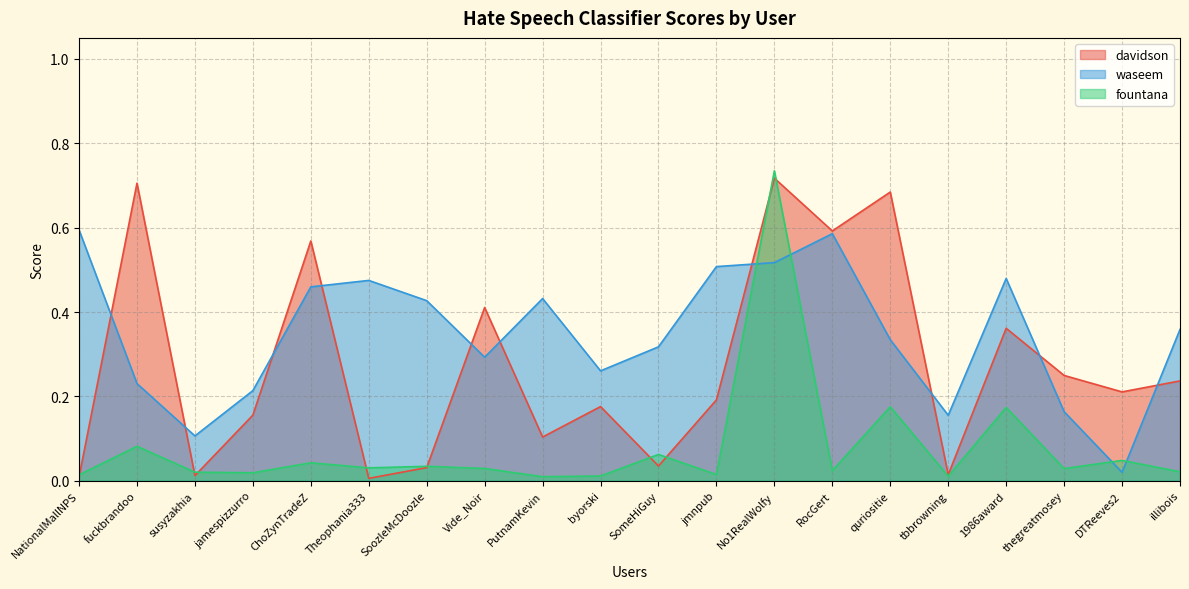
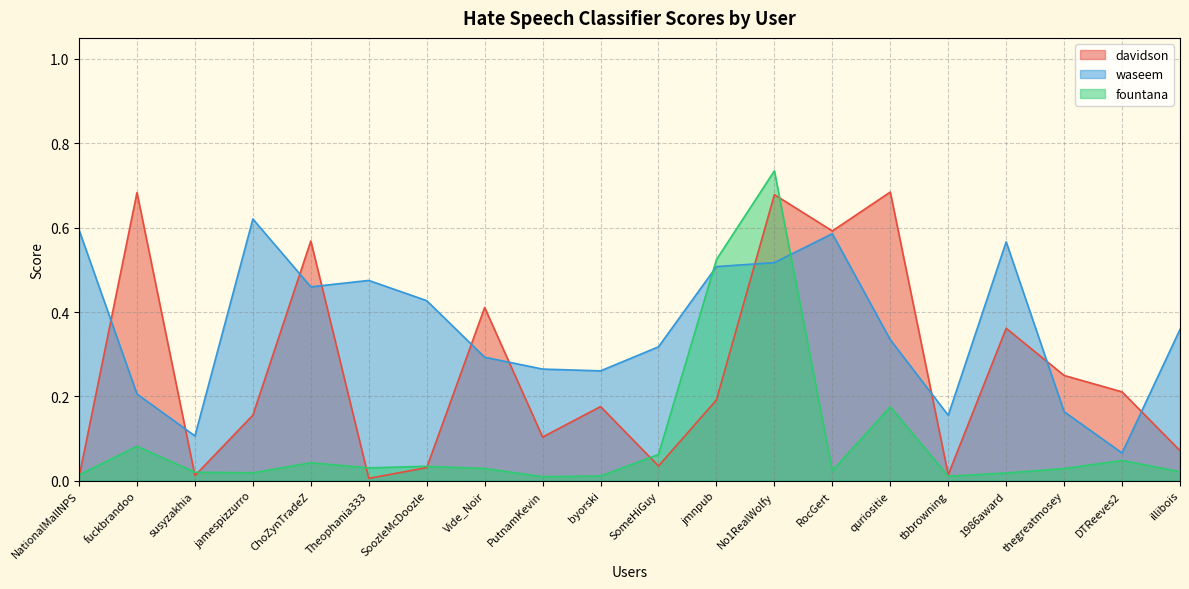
  {
    "davidson": {
-     "fuckbrandoo": 0.71,
+     "fuckbrandoo": 0.68,
      "susyzakhia": 0.01,
      "jamespizzurro": 0.16,
      "ChoZynTradeZ": 0.57,
      "Theophania333": 0.01,
      "Vide_Noir": 0.41,
      "PutnamKevin": 0.10,
      "byorski": 0.18,
      "SomeHiGuy": 0.03,
      "jmnpub": 0.19,
-     "No1RealWolfy": 0.72,
+     "No1RealWolfy": 0.68,
      "RocGert": 0.59,
      "quriositie": 0.68,
      "1986award": 0.36,
      "thegreatmosey": 0.25,
      "DTReeves2": 0.21,
-     "illibois": 0.24
+     "illibois": 0.07
    },
    "waseem": {
      "NationalMallNPS": 0.59,
-     "fuckbrandoo": 0.23,
+     "fuckbrandoo": 0.21,
      "susyzakhia": 0.11,
-     "jamespizzurro": 0.21,
+     "jamespizzurro": 0.62,
      "ChoZynTradeZ": 0.46,
      "Theophania333": 0.47,
      "SoozleMcDoozle": 0.43,
      "Vide_Noir": 0.29,
-     "PutnamKevin": 0.43,
+     "PutnamKevin": 0.26,
      "byorski": 0.26,
      "SomeHiGuy": 0.32,
      "jmnpub": 0.51,
      "No1RealWolfy": 0.52,
      "RocGert": 0.59,
      "quriositie": 0.33,
      "tbbrowning": 0.16,
-     "1986award": 0.48,
+     "1986award": 0.57,
      "thegreatmosey": 0.16,
-     "DTReeves2": 0.02,
+     "DTReeves2": 0.07,
      "illibois": 0.36
    },
    "fountana": {
      "fuckbrandoo": 0.08,
      "susyzakhia": 0.02,
      "jamespizzurro": 0.02,
      "ChoZynTradeZ": 0.04,
      "Theophania333": 0.03,
      "Vide_Noir": 0.03,
      "PutnamKevin": 0.01,
      "byorski": 0.01,
      "SomeHiGuy": 0.06,
-     "jmnpub": 0.01,
+     "jmnpub": 0.52,
      "No1RealWolfy": 0.73,
      "RocGert": 0.02,
      "quriositie": 0.18,
-     "1986award": 0.17,
+     "1986award": 0.02,
      "thegreatmosey": 0.03,
      "DTReeves2": 0.05,
      "illibois": 0.02
    }
  }
